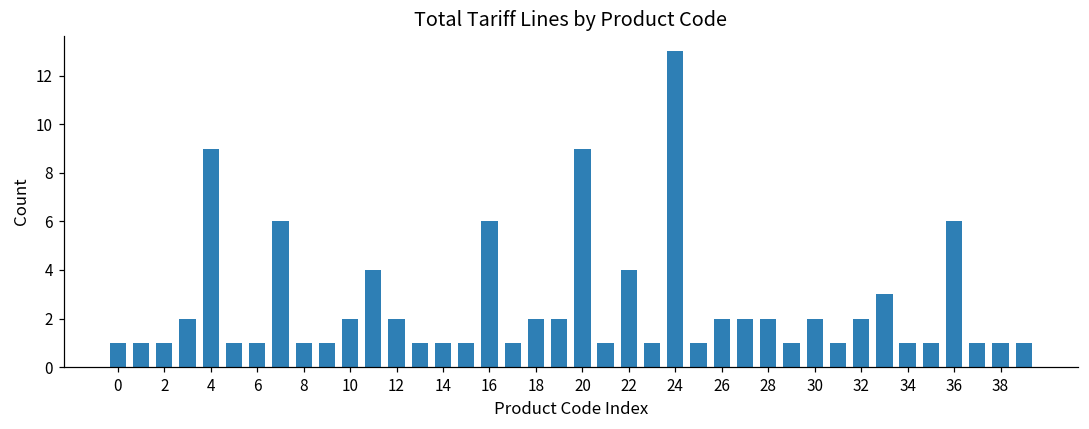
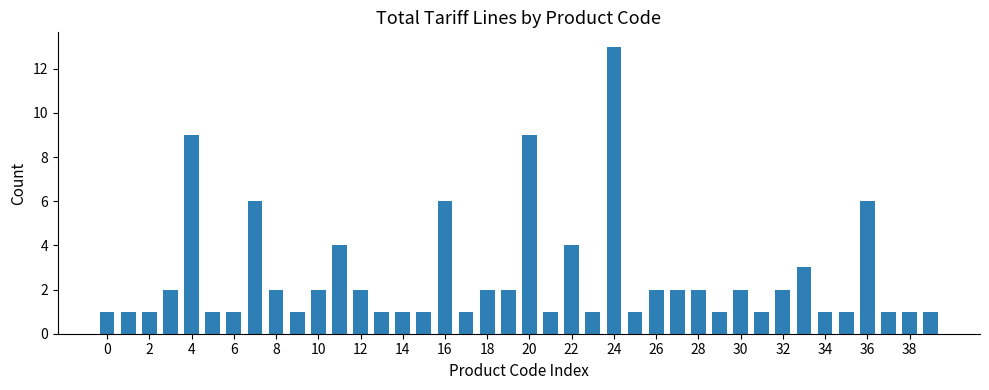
  {
    "0": 1,
    "2": 1,
    "4": 9,
    "6": 1,
-   "8": 1,
+   "8": 2,
    "10": 2,
    "12": 2,
    "14": 1,
    "16": 6,
    "18": 2,
    "20": 9,
    "22": 4,
    "24": 13,
    "26": 2,
    "28": 2,
    "30": 2,
    "32": 2,
    "34": 1,
    "36": 6,
    "38": 1
  }
